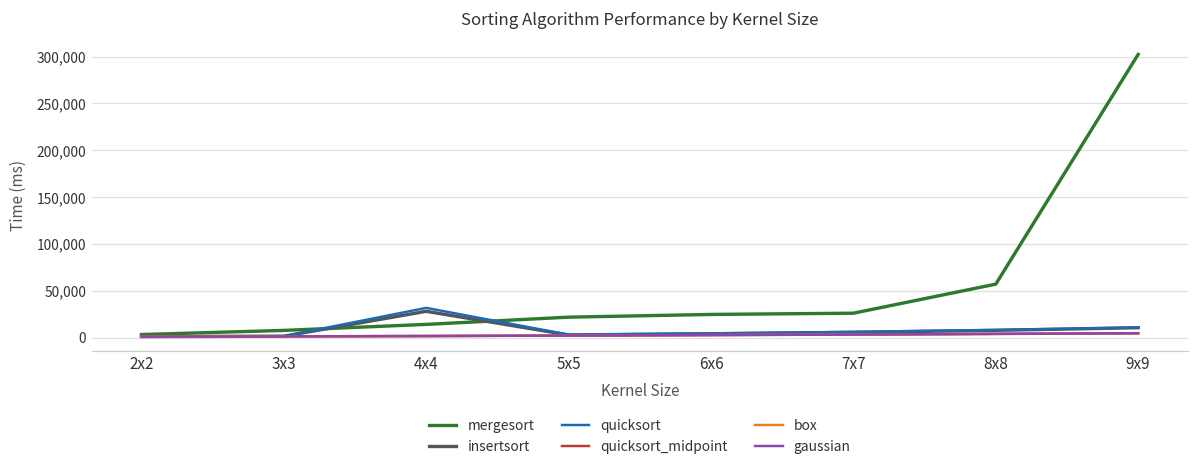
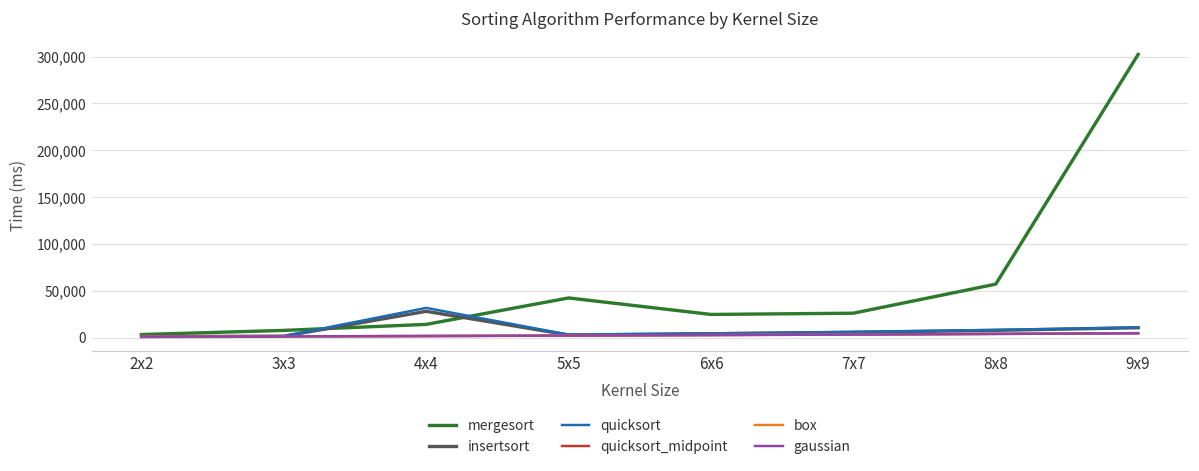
  {
    "mergesort": {
      "3x3": "10,000",
      "4x4": "10,000",
-     "5x5": "20,000",
+     "5x5": "40,000",
      "6x6": "20,000",
      "7x7": "30,000",
      "8x8": "60,000",
      "9x9": "300,000"
    },
    "insertsort": {
      "4x4": "30,000"
    },
    "quicksort": {
      "4x4": "30,000"
    },
    "gaussian": {
      "4x4": "0",
      "8x8": "0",
      "9x9": "0"
    }
  }
